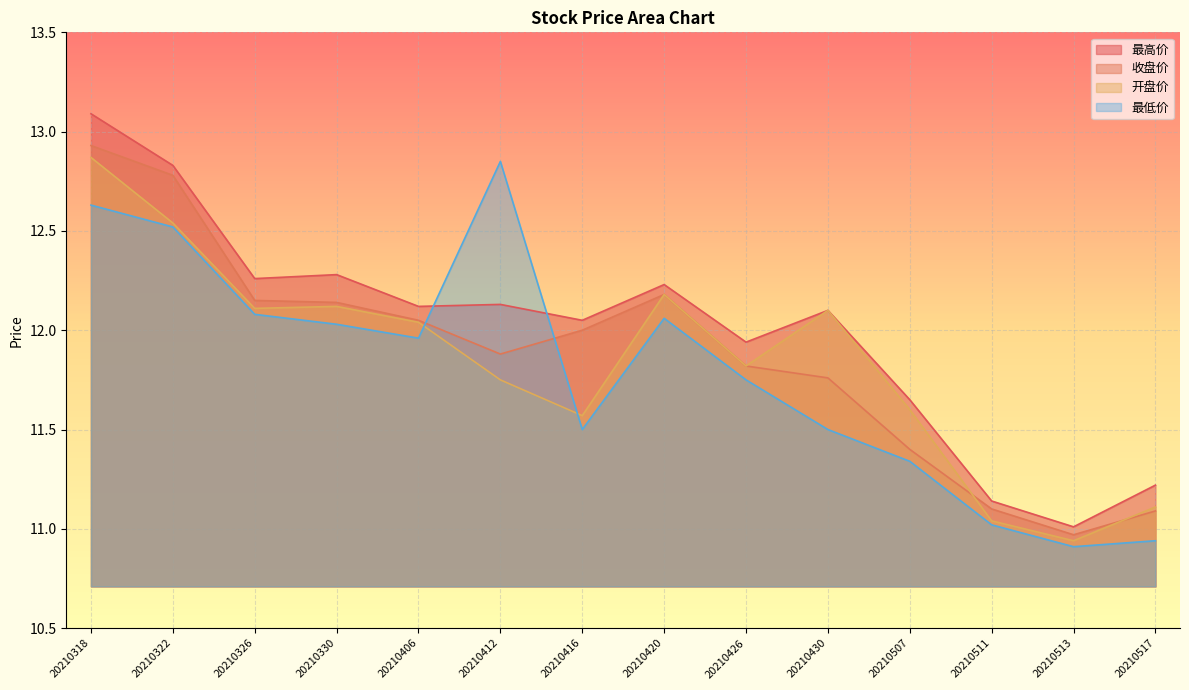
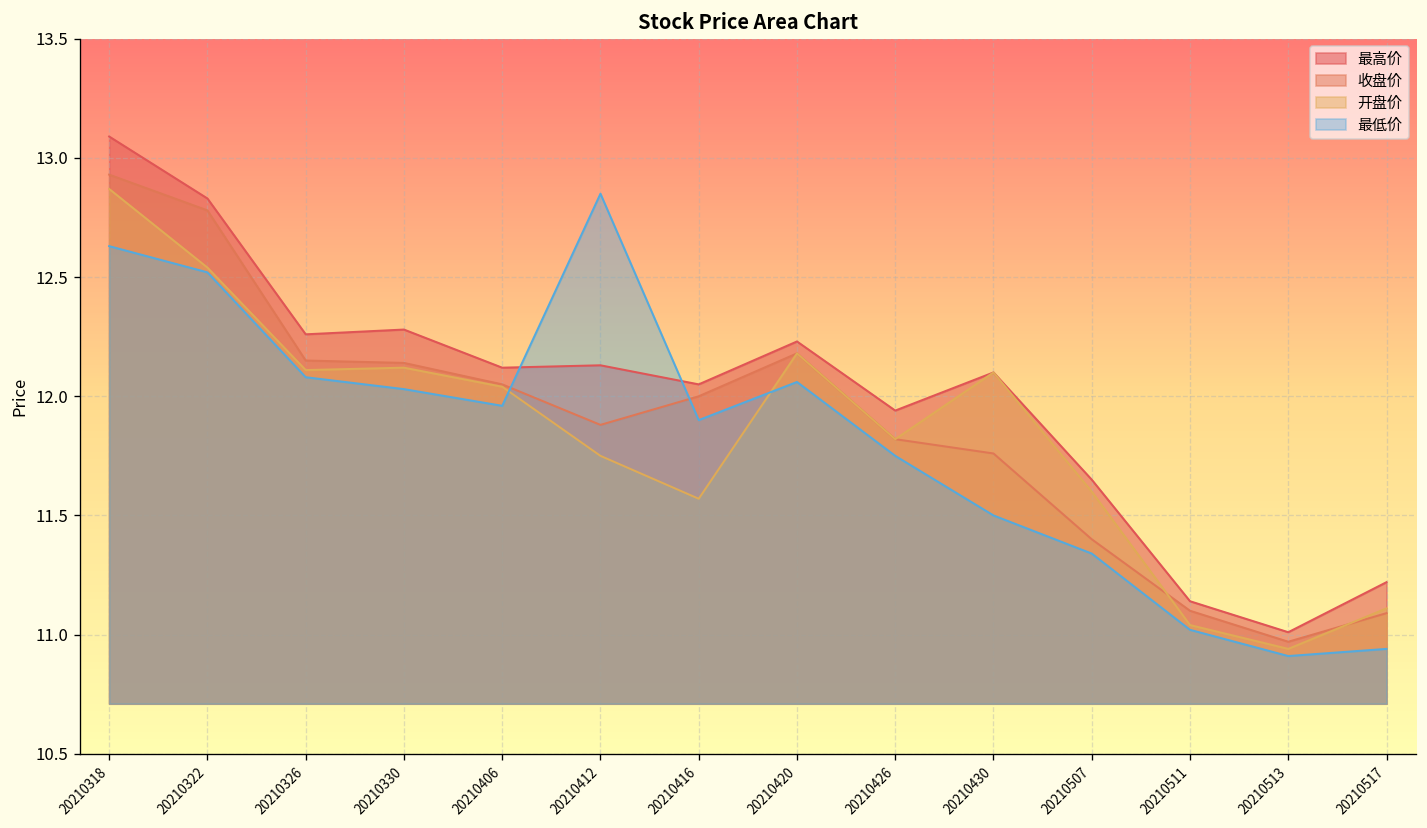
  {
    "最低价": {
      "20210318": 12.63,
      "20210322": 12.52,
      "20210326": 12.08,
      "20210330": 12.03,
      "20210406": 11.96,
      "20210412": 12.85,
-     "20210416": 11.5,
+     "20210416": 11.9,
      "20210420": 12.06,
      "20210426": 11.75,
      "20210430": 11.5,
      "20210507": 11.34,
      "20210511": 11.02,
      "20210513": 10.9,
      "20210517": 10.94
    }
  }
